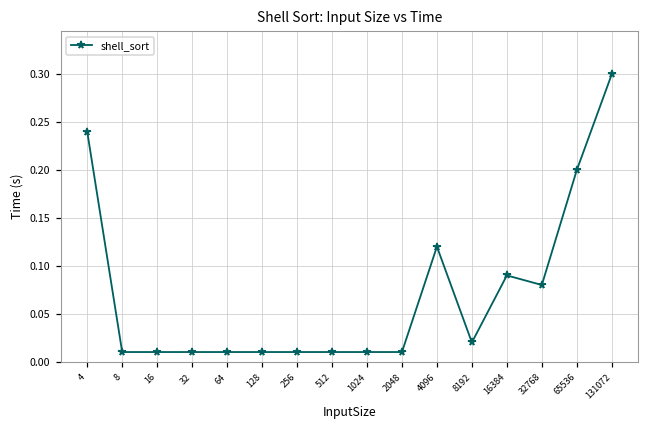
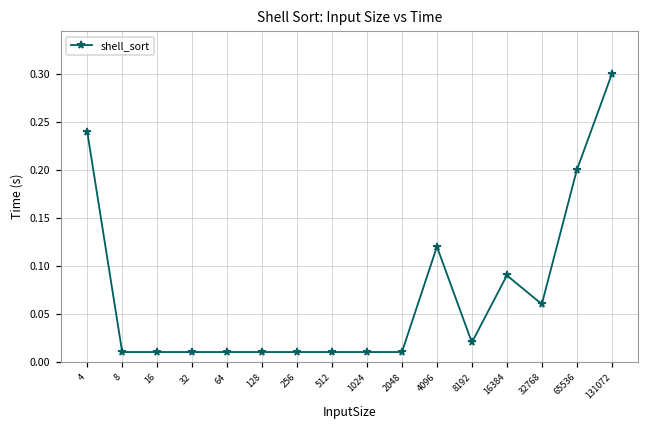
  {
    "4": 0.24,
    "8": 0.01,
    "16": 0.01,
    "32": 0.01,
    "64": 0.01,
    "128": 0.01,
    "256": 0.01,
    "512": 0.01,
    "1024": 0.01,
    "2048": 0.01,
    "4096": 0.12,
    "8192": 0.02,
    "16384": 0.09,
-   "32768": 0.08,
+   "32768": 0.06,
    "65536": 0.20,
    "131072": 0.30
  }
